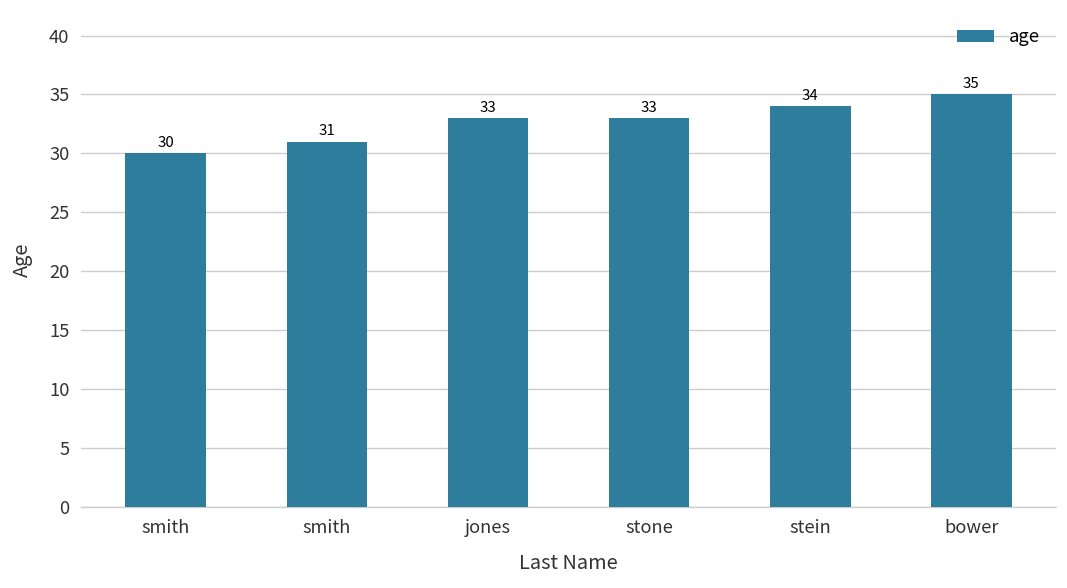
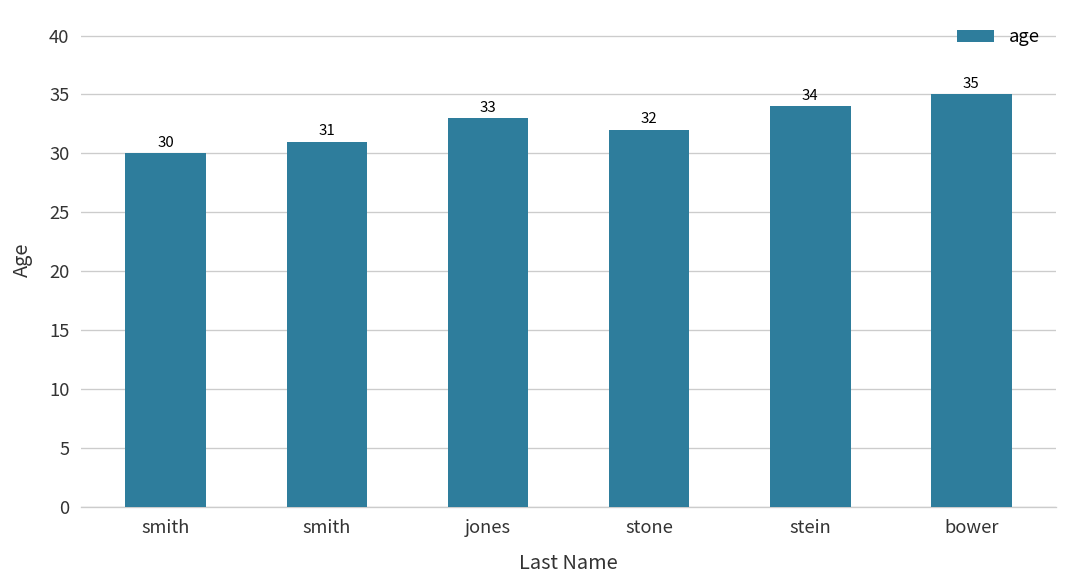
  {
    "jones": 33,
-   "stone": 33,
+   "stone": 32,
    "stein": 34,
    "bower": 35
  }
